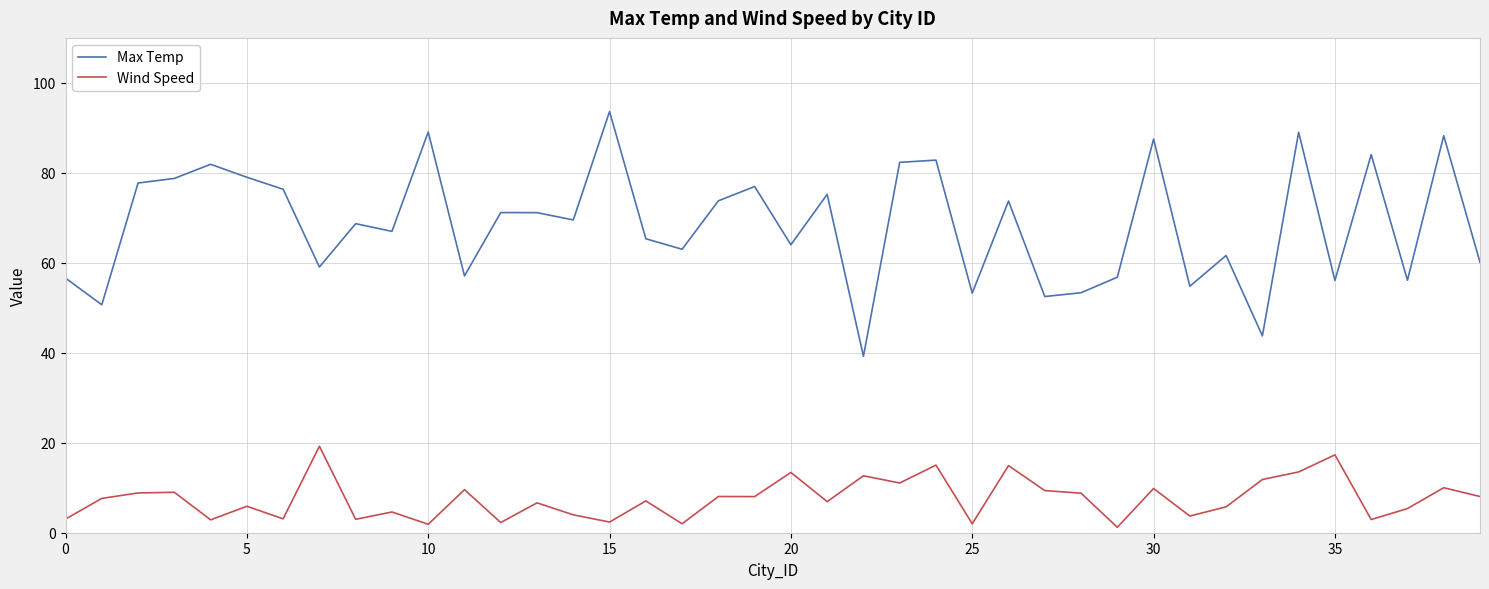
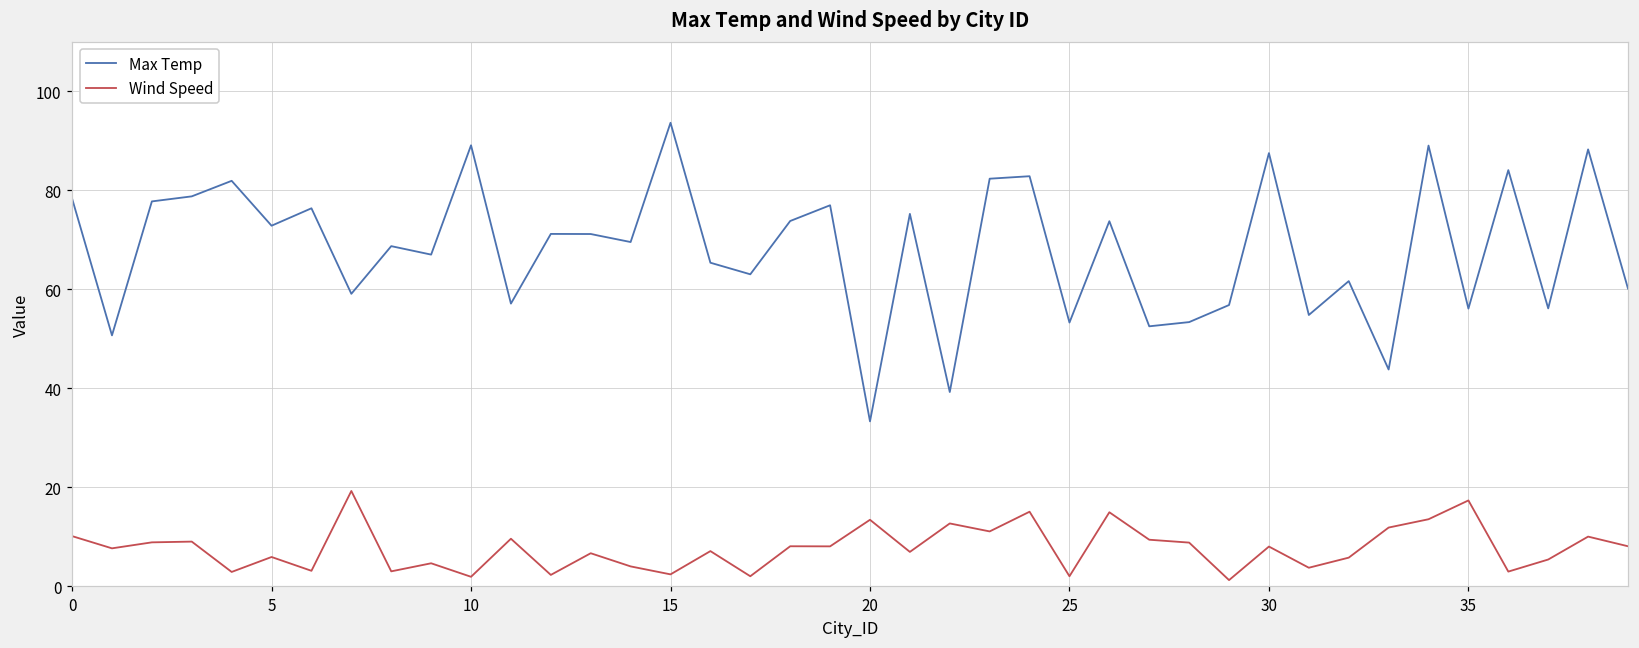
  {
    "Max Temp": {
-     "0": 57,
-     "5": 79,
+     "0": 78,
+     "5": 73,
      "10": 89,
      "15": 94,
-     "20": 64,
+     "20": 33,
      "25": 53,
      "30": 88,
      "35": 56
    },
    "Wind Speed": {
-     "0": 3,
+     "0": 10,
      "5": 6,
      "10": 2,
      "15": 2,
      "20": 13,
      "25": 2,
-     "30": 10,
+     "30": 8,
      "35": 17
    }
  }
